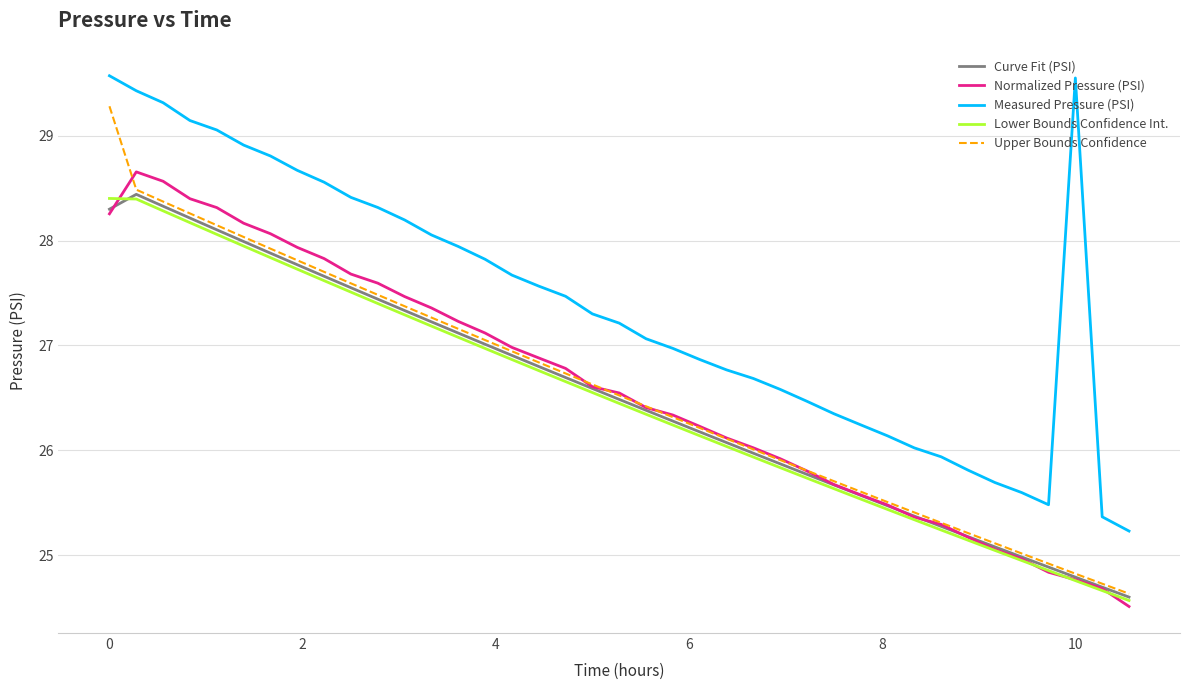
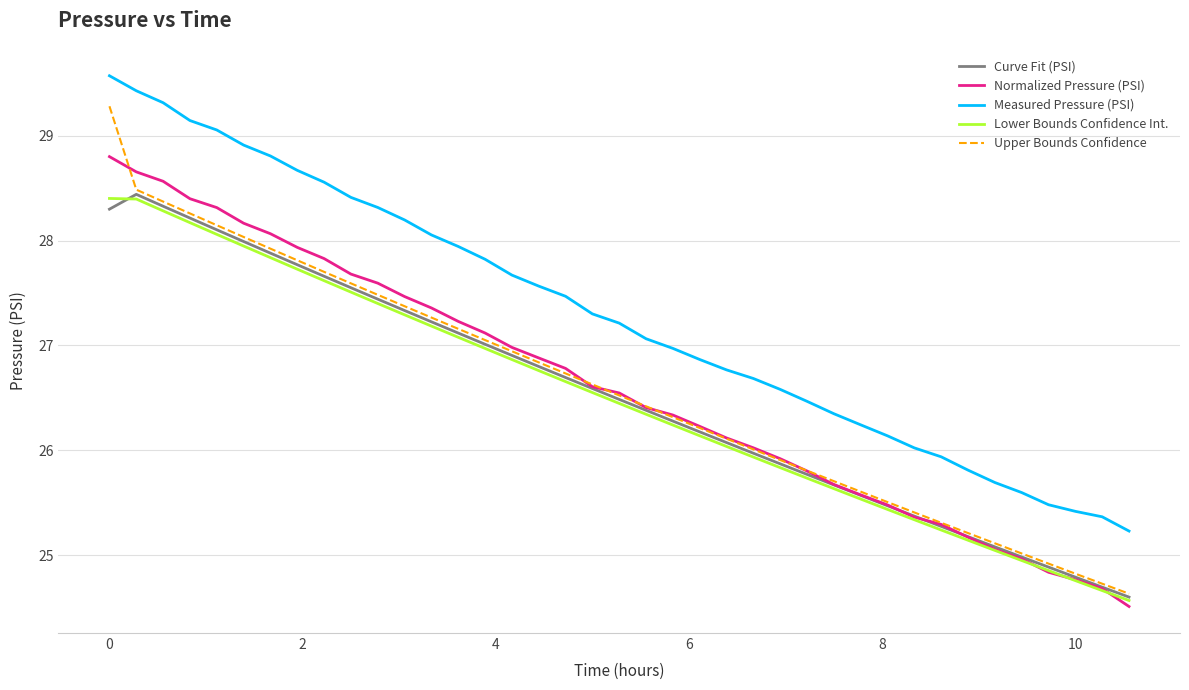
  {
    "Curve Fit (PSI)": {
      "0": 28.30,
      "10": 24.79
    },
    "Normalized Pressure (PSI)": {
-     "0": 28.26
+     "0": 28.80
    },
    "Measured Pressure (PSI)": {
      "0": 29.57,
-     "10": 29.55
+     "10": 25.42
    },
    "Lower Bounds Confidence Int.": {
      "0": 28.40
    },
    "Upper Bounds Confidence": {
      "0": 29.28,
      "10": 24.82
    }
  }
